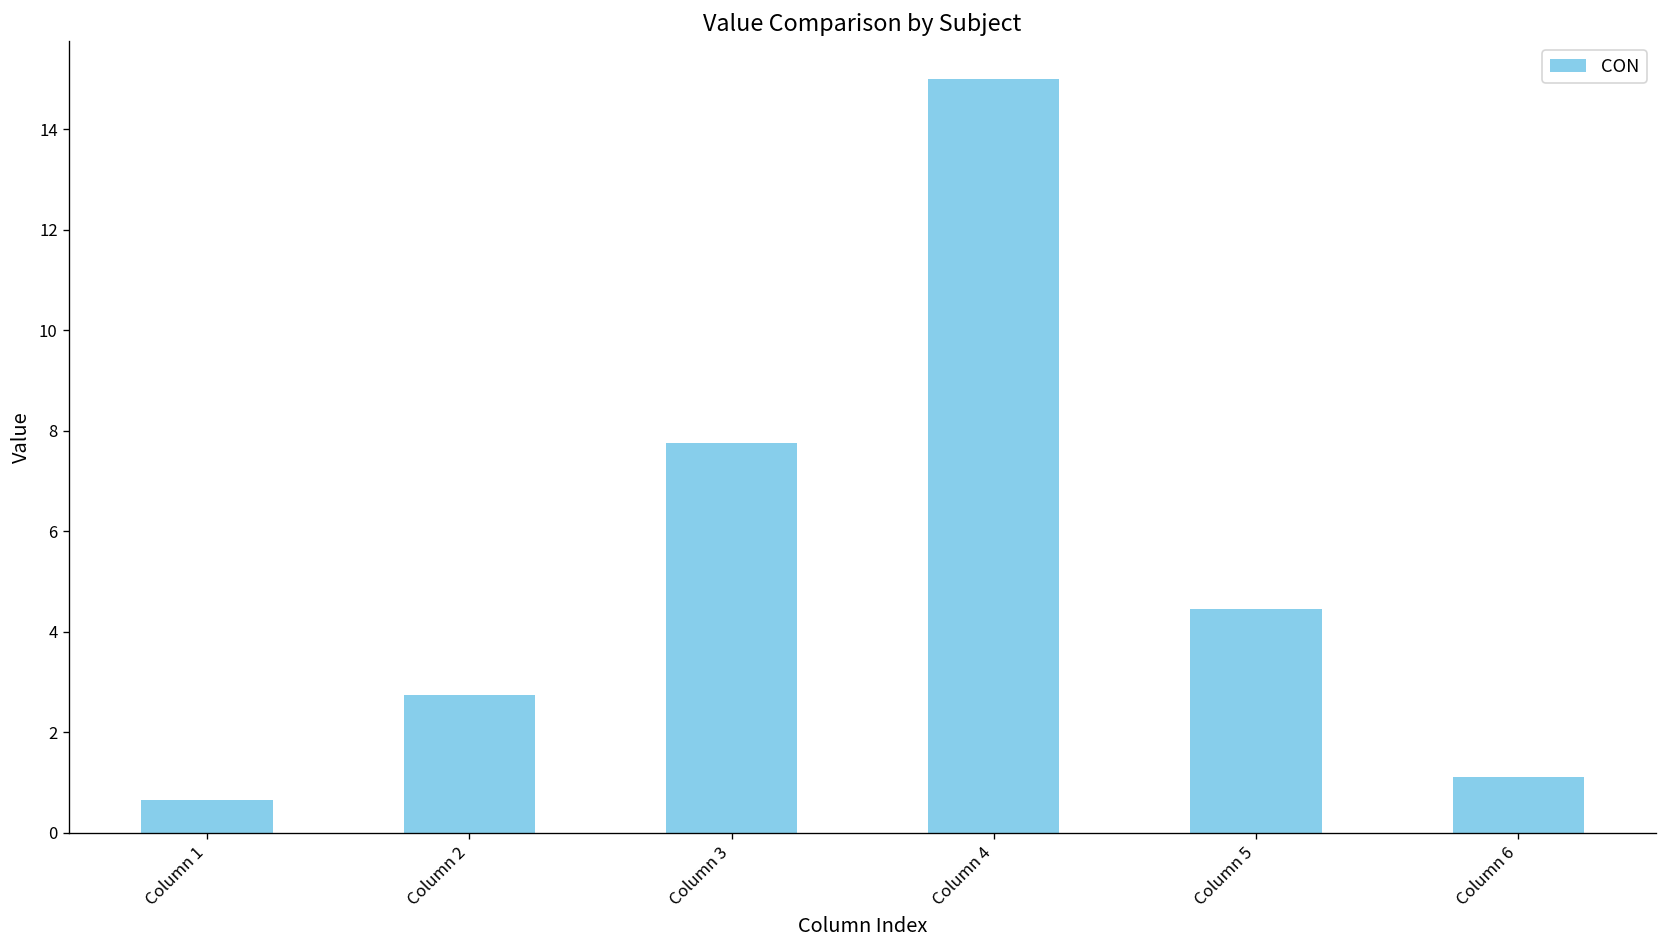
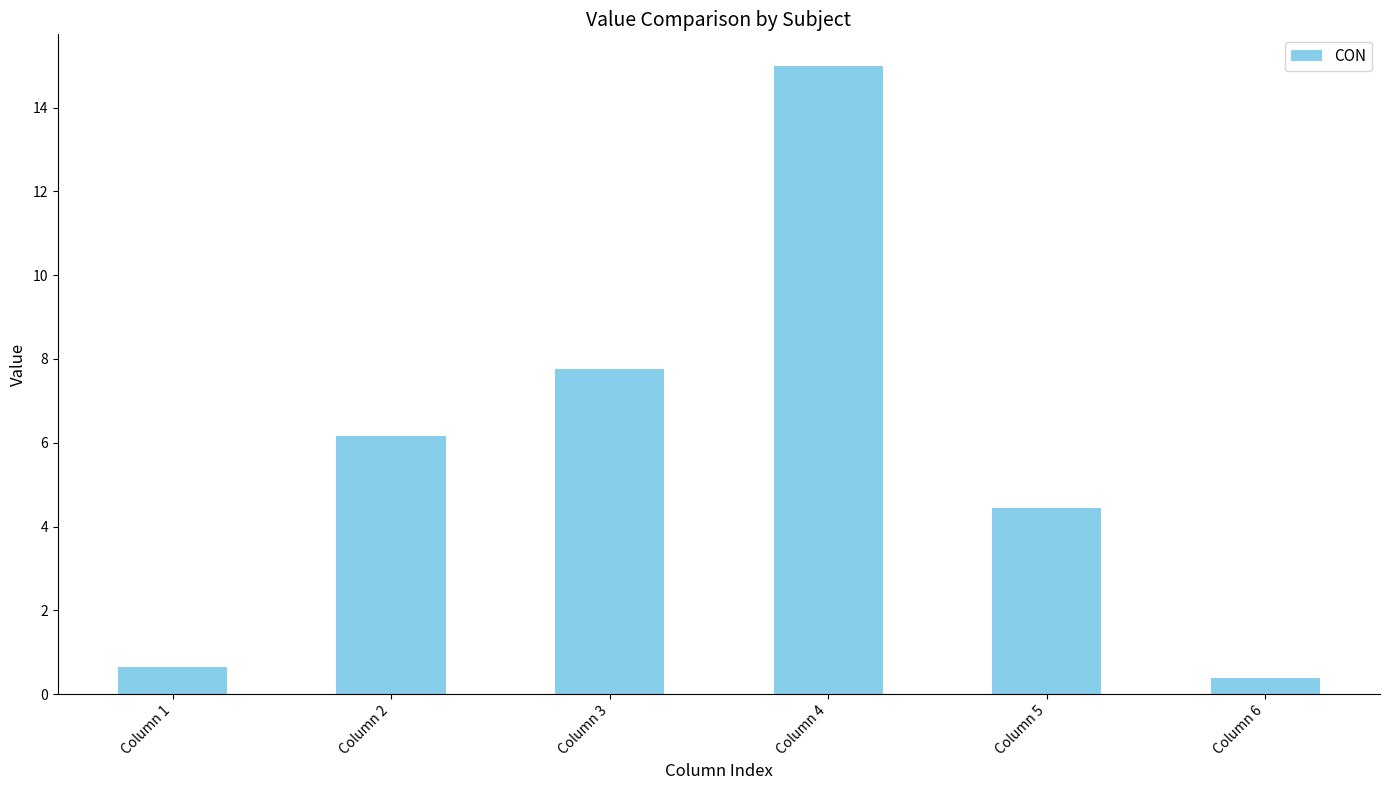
  {
    "Column 1": 0.6,
-   "Column 2": 2.7,
+   "Column 2": 6.2,
    "Column 3": 7.8,
    "Column 4": 15.0,
    "Column 5": 4.4,
-   "Column 6": 1.1
+   "Column 6": 0.4
  }
